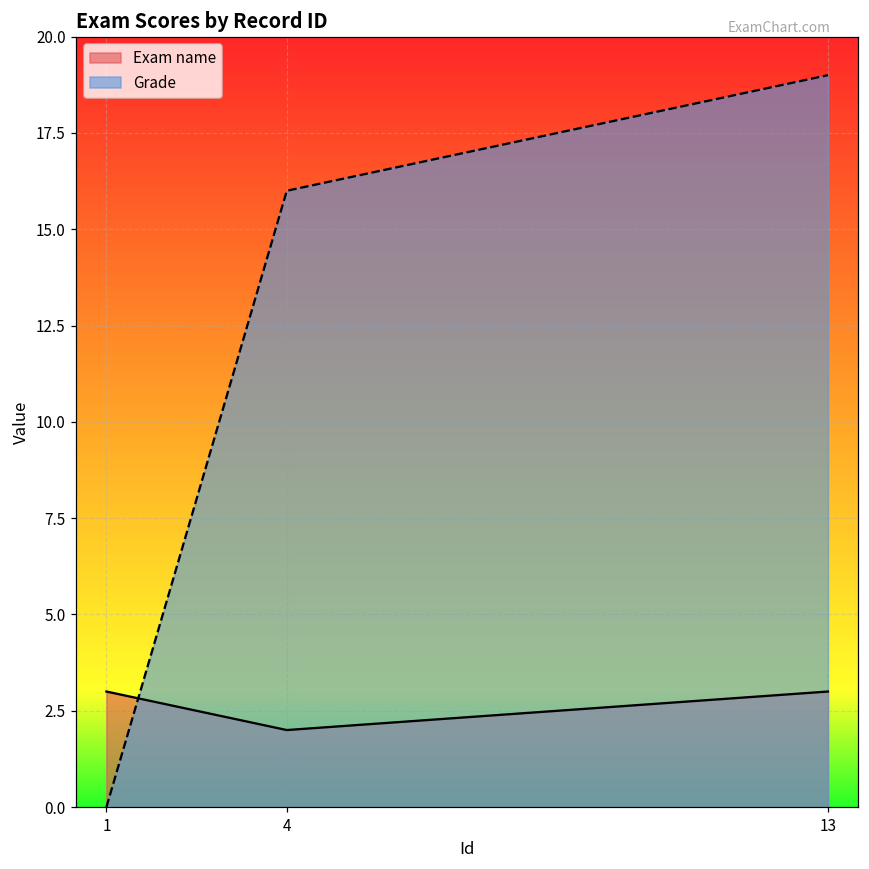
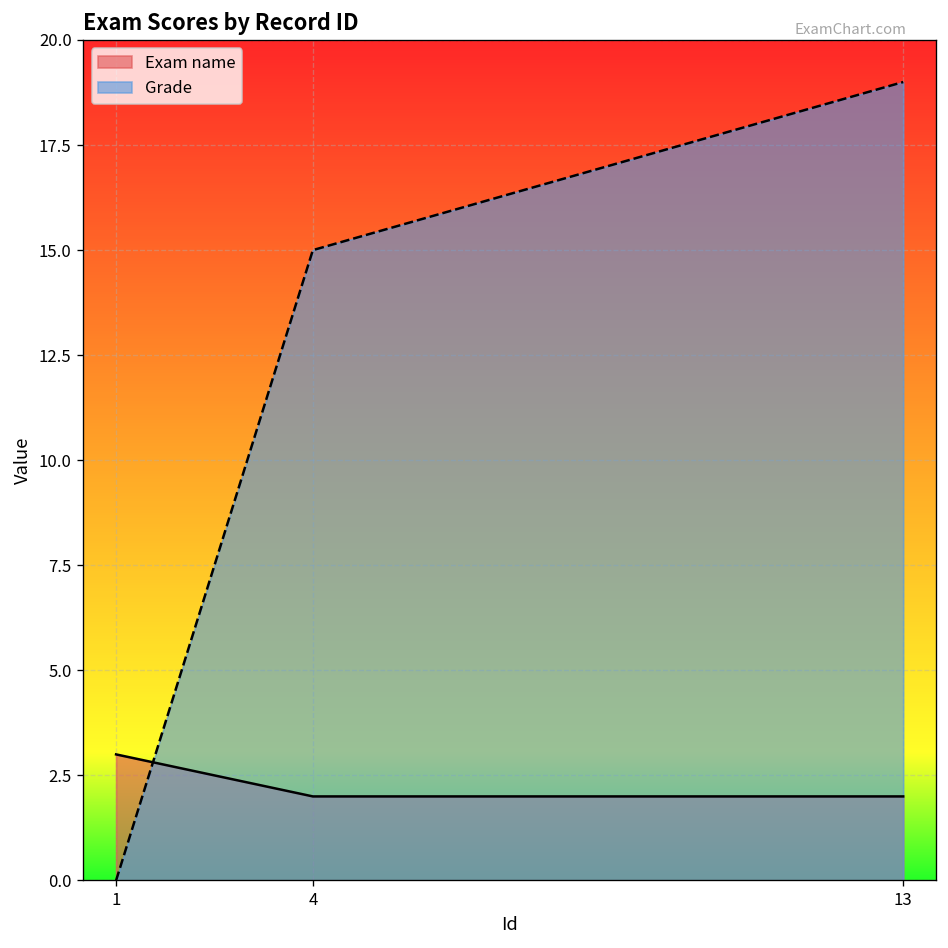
  {
    "Exam name": {
      "1": 3,
      "4": 2,
-     "13": 3
+     "13": 2
    },
    "Grade": {
      "1": 0,
-     "4": 16,
+     "4": 15,
      "13": 19
    }
  }
